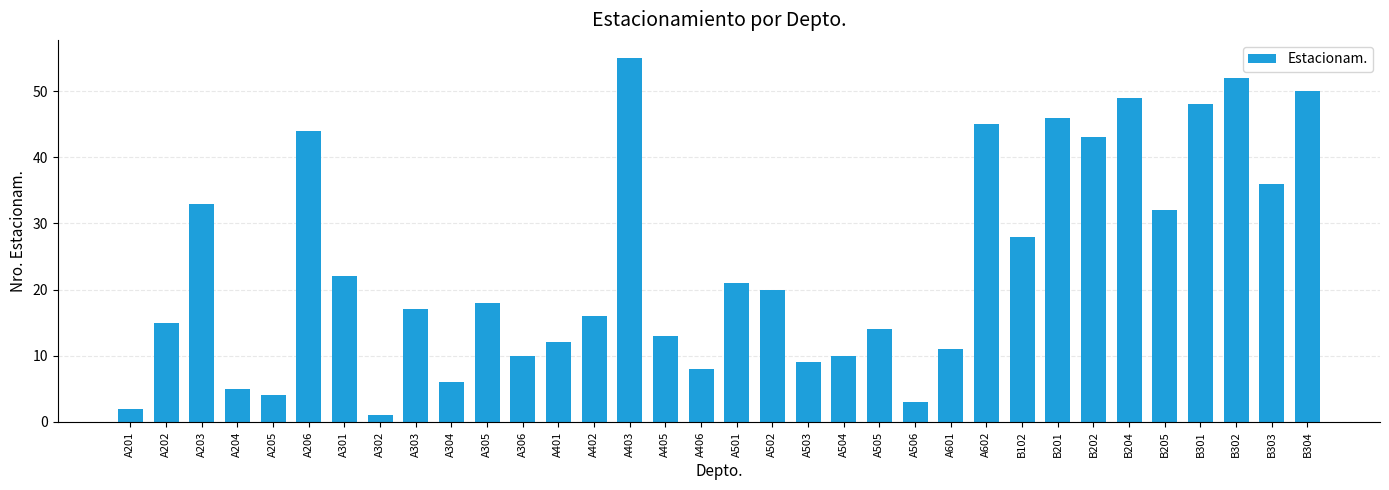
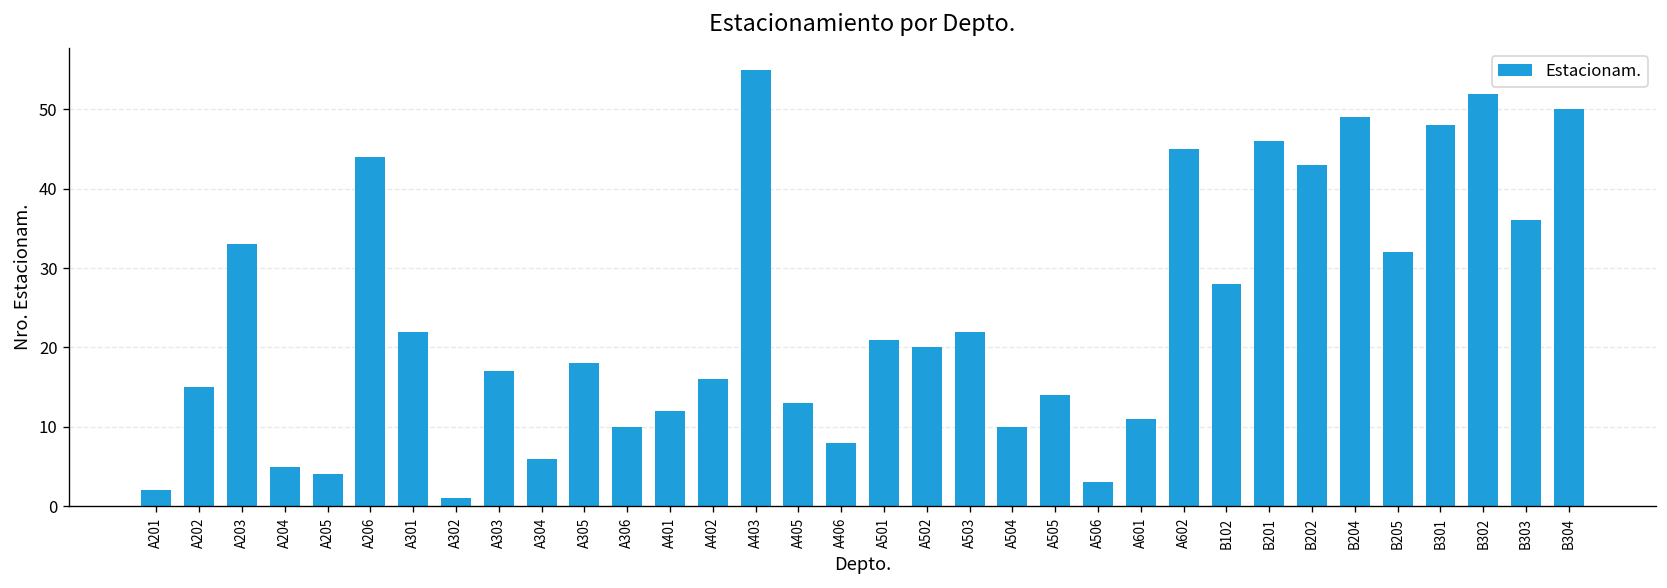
  {
    "A201": 2,
    "A202": 15,
    "A203": 33,
    "A204": 5,
    "A205": 4,
    "A206": 44,
    "A301": 22,
    "A302": 1,
    "A303": 17,
    "A304": 6,
    "A305": 18,
    "A306": 10,
    "A401": 12,
    "A402": 16,
    "A403": 55,
    "A405": 13,
    "A406": 8,
    "A501": 21,
    "A502": 20,
-   "A503": 9,
+   "A503": 22,
    "A504": 10,
    "A505": 14,
    "A506": 3,
    "A601": 11,
    "A602": 45,
    "B102": 28,
    "B201": 46,
    "B202": 43,
    "B204": 49,
    "B205": 32,
    "B301": 48,
    "B302": 52,
    "B303": 36,
    "B304": 50
  }
